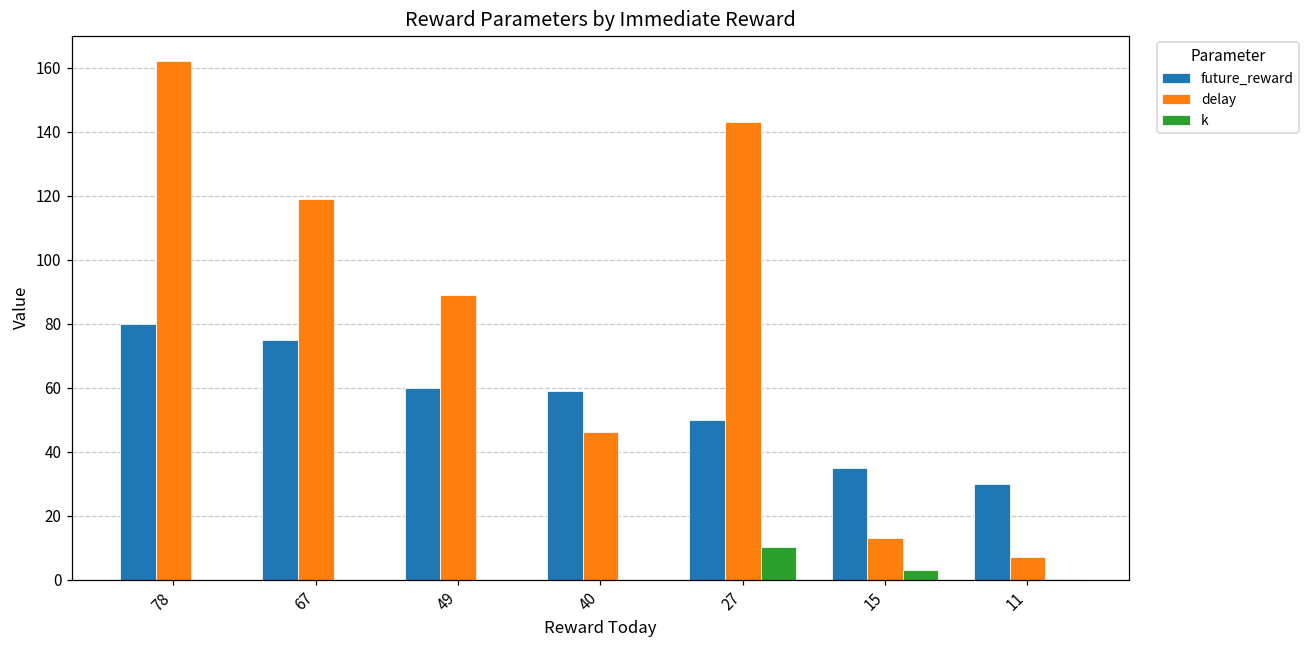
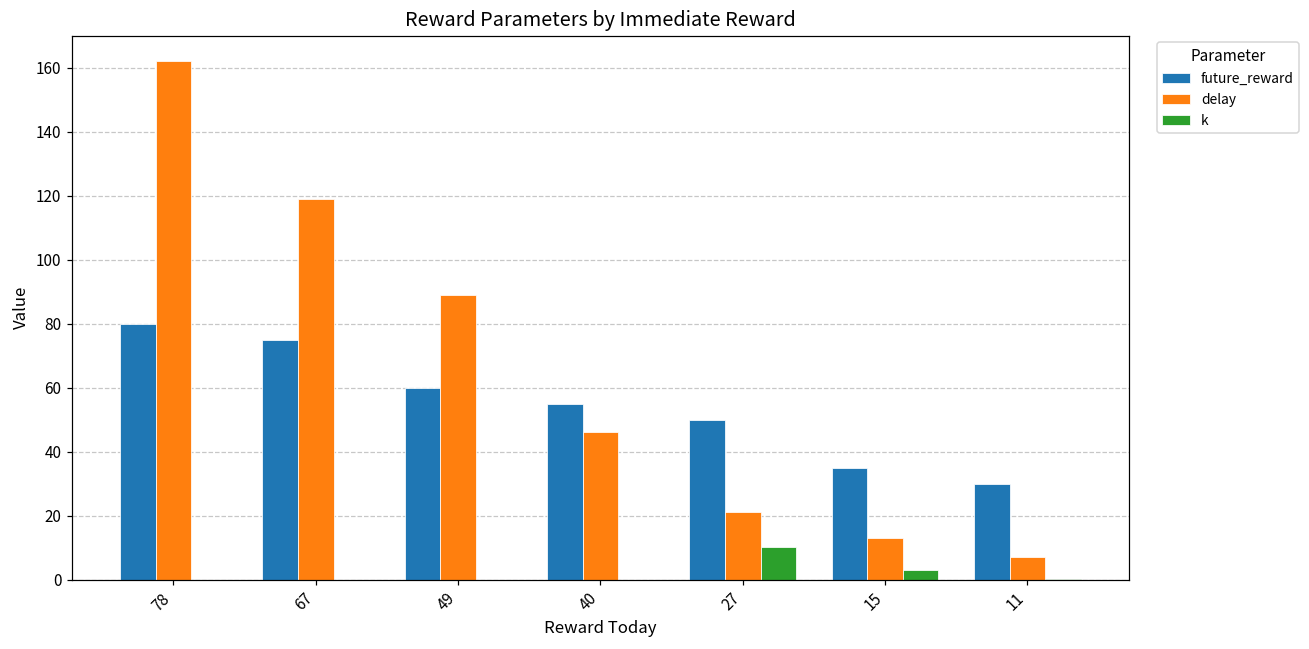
  {
    "future_reward": {
      "78": 80,
      "67": 75,
      "49": 60,
-     "40": 59,
+     "40": 55,
      "27": 50,
      "15": 35,
      "11": 30
    },
    "delay": {
      "78": 162,
      "67": 119,
      "49": 89,
      "40": 46,
-     "27": 143,
+     "27": 21,
      "15": 13,
      "11": 7
    },
    "k": {
      "27": 10,
      "15": 3
    }
  }
